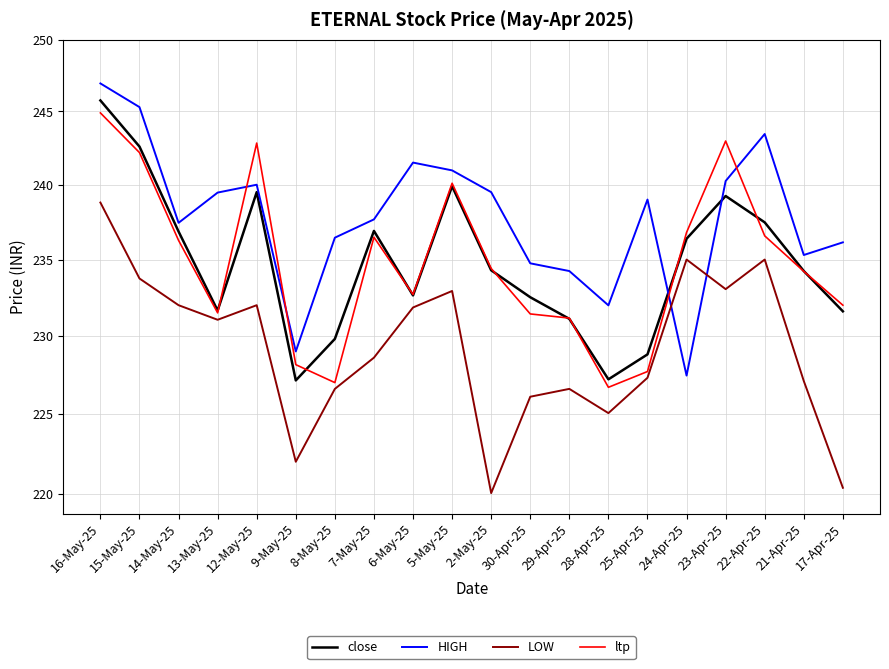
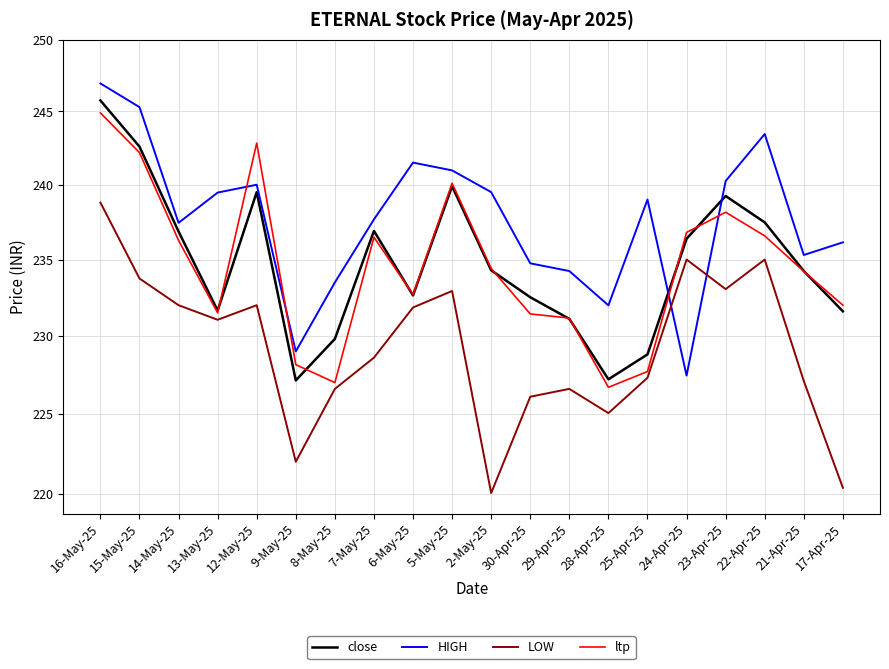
  {
    "close": {
      "16-May-25": 245.8,
      "15-May-25": 242.6,
      "14-May-25": 236.9,
      "12-May-25": 239.5,
      "9-May-25": 227.1,
      "8-May-25": 229.8,
      "7-May-25": 236.9,
      "5-May-25": 239.9,
      "30-Apr-25": 232.5,
      "28-Apr-25": 227.2,
      "25-Apr-25": 228.8,
      "24-Apr-25": 236.4,
      "23-Apr-25": 239.2,
      "22-Apr-25": 237.5,
      "17-Apr-25": 231.6
    },
    "HIGH": {
      "16-May-25": 246.9,
      "15-May-25": 245.3,
      "14-May-25": 237.4,
      "13-May-25": 239.5,
      "12-May-25": 240.0,
      "9-May-25": 229.0,
-     "8-May-25": 236.5,
+     "8-May-25": 233.5,
      "7-May-25": 237.7,
      "6-May-25": 241.5,
      "5-May-25": 241.0,
      "2-May-25": 239.5,
      "30-Apr-25": 234.8,
      "29-Apr-25": 234.2,
      "28-Apr-25": 232.0,
      "25-Apr-25": 239.0,
      "24-Apr-25": 227.5,
      "23-Apr-25": 240.3,
      "22-Apr-25": 243.5,
      "21-Apr-25": 235.3,
      "17-Apr-25": 236.1
    },
    "LOW": {
      "16-May-25": 238.8,
      "15-May-25": 233.8,
      "14-May-25": 232.0,
      "13-May-25": 231.1,
      "12-May-25": 232.0,
      "9-May-25": 222.0,
      "8-May-25": 226.6,
      "7-May-25": 228.6,
      "6-May-25": 231.9,
      "5-May-25": 232.9,
      "2-May-25": 220.1,
      "30-Apr-25": 226.1,
      "29-Apr-25": 226.6,
      "28-Apr-25": 225.1,
      "25-Apr-25": 227.3,
      "24-Apr-25": 235.0,
      "23-Apr-25": 233.1,
      "22-Apr-25": 235.0,
      "21-Apr-25": 227.1,
      "17-Apr-25": 220.4
    },
    "ltp": {
      "16-May-25": 244.9,
      "15-May-25": 242.2,
      "14-May-25": 236.3,
      "12-May-25": 242.8,
      "9-May-25": 228.2,
      "8-May-25": 227.0,
      "7-May-25": 236.5,
      "5-May-25": 240.1,
      "30-Apr-25": 231.4,
      "28-Apr-25": 226.7,
      "25-Apr-25": 227.7,
      "24-Apr-25": 236.8,
-     "23-Apr-25": 243.0,
+     "23-Apr-25": 238.2,
      "22-Apr-25": 236.6,
      "17-Apr-25": 232.0
    }
  }
